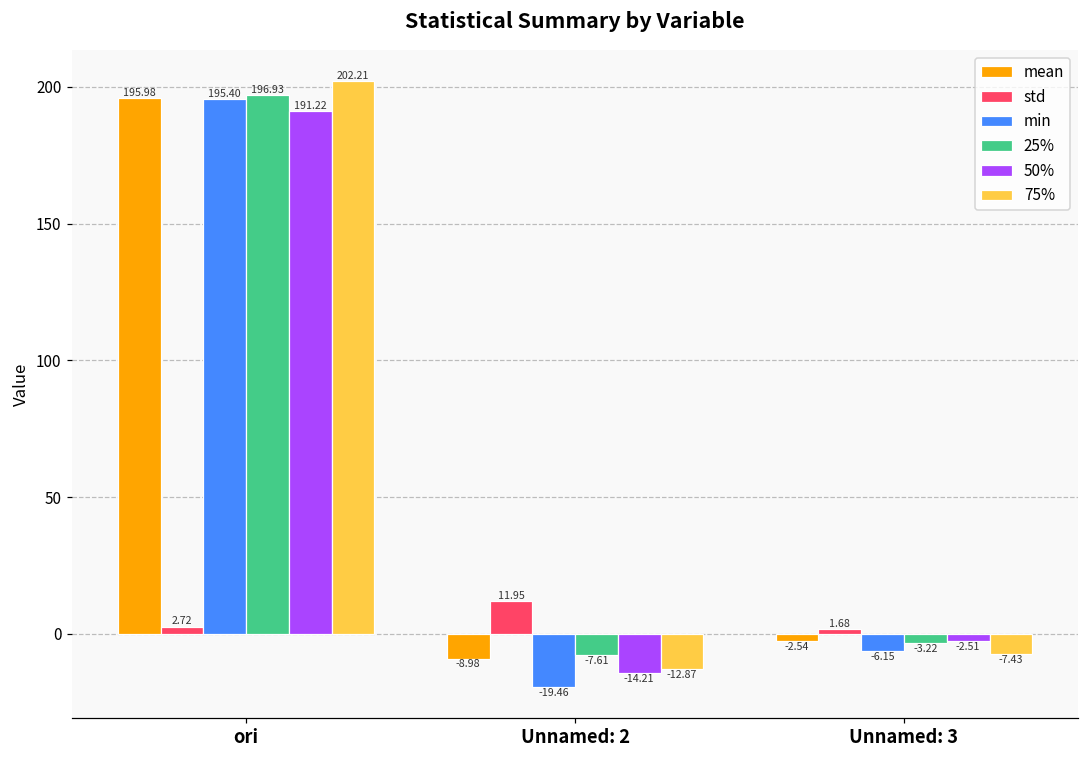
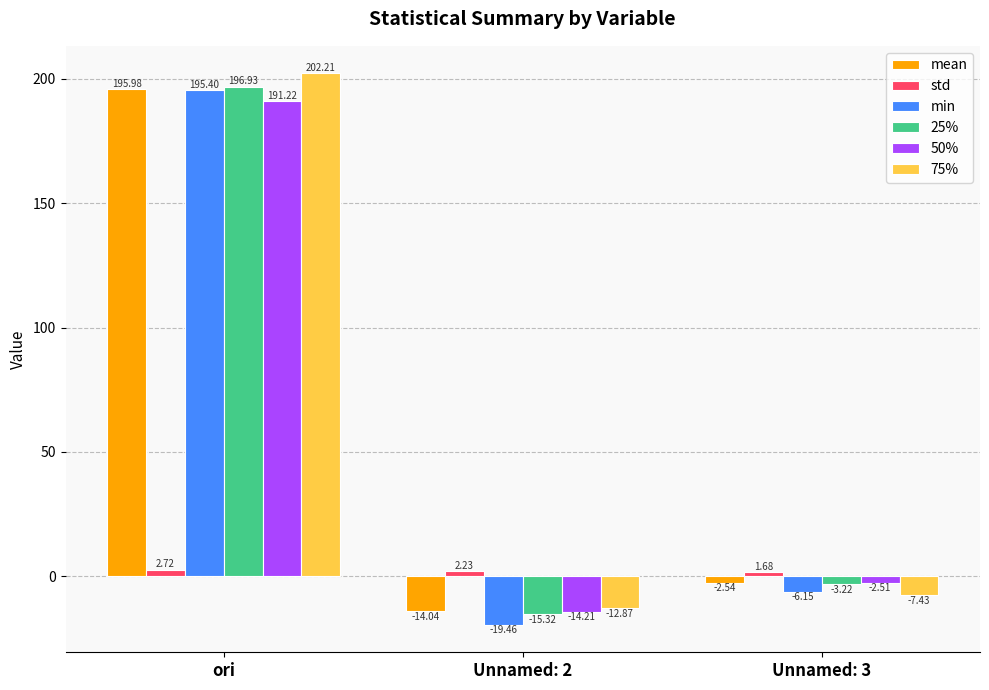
  {
    "mean": {
      "ori": 195.98,
-     "Unnamed: 2": -8.98,
+     "Unnamed: 2": -14.04,
      "Unnamed: 3": -2.54
    },
    "std": {
      "ori": 2.72,
-     "Unnamed: 2": 11.95,
+     "Unnamed: 2": 2.23,
      "Unnamed: 3": 1.68
    },
    "min": {
      "ori": 195.40,
      "Unnamed: 2": -19.46,
      "Unnamed: 3": -6.15
    },
    "25%": {
      "ori": 196.93,
-     "Unnamed: 2": -7.61,
+     "Unnamed: 2": -15.32,
      "Unnamed: 3": -3.22
    },
    "50%": {
      "ori": 191.22,
      "Unnamed: 2": -14.21,
      "Unnamed: 3": -2.51
    },
    "75%": {
      "ori": 202.21,
      "Unnamed: 2": -12.87,
      "Unnamed: 3": -7.43
    }
  }
